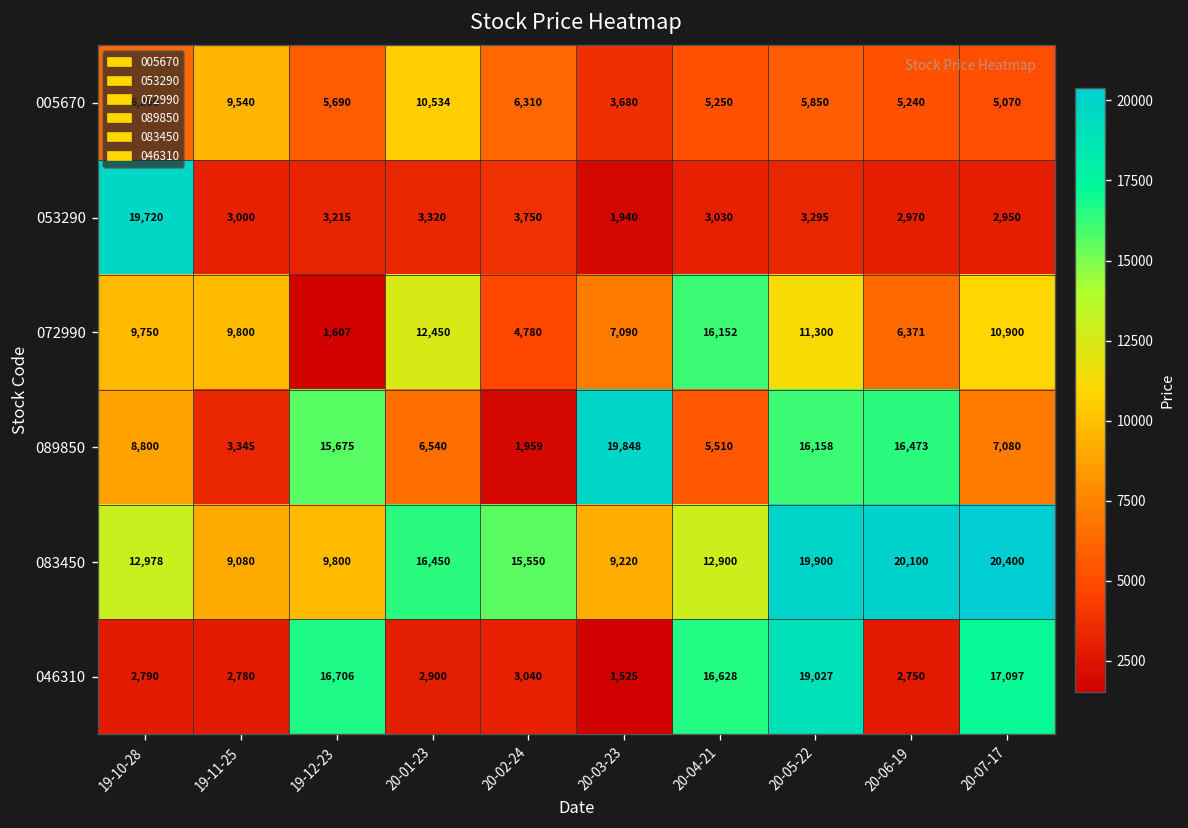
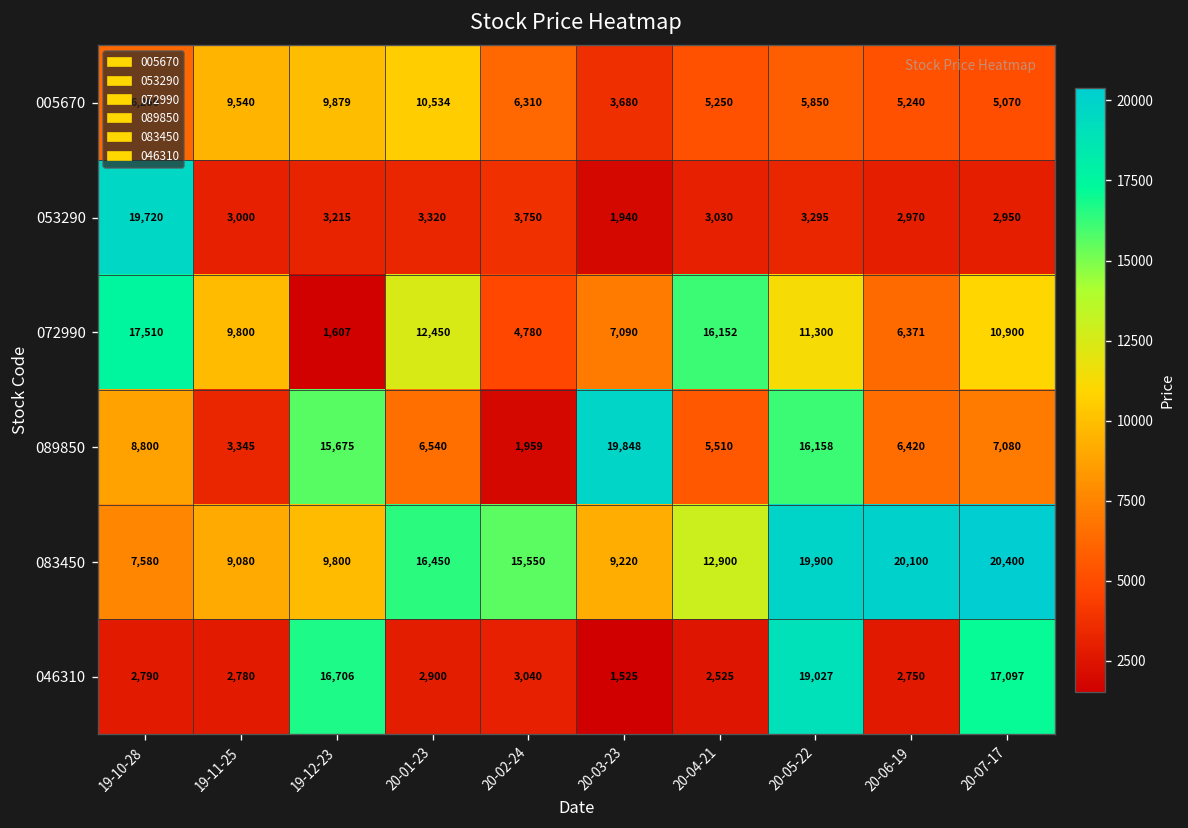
  {
    "005670": {
      "19-11-25": "9,540",
-     "19-12-23": "5,690",
+     "19-12-23": "9,879",
      "20-01-23": "10,534",
      "20-02-24": "6,310",
      "20-03-23": "3,680",
      "20-04-21": "5,250",
      "20-05-22": "5,850",
      "20-06-19": "5,240"
    },
    "053290": {
      "19-10-28": "19,720",
      "19-11-25": "3,000",
      "19-12-23": "3,215",
      "20-01-23": "3,320",
      "20-02-24": "3,750",
      "20-03-23": "1,940",
      "20-04-21": "3,030",
      "20-05-22": "3,295",
      "20-06-19": "2,970",
      "20-07-17": "2,950"
    },
    "072990": {
-     "19-10-28": "9,750",
+     "19-10-28": "17,510",
      "19-11-25": "9,800",
      "19-12-23": "1,607",
      "20-01-23": "12,450",
      "20-02-24": "4,780",
      "20-03-23": "7,090",
      "20-04-21": "16,152",
      "20-05-22": "11,300",
      "20-06-19": "6,371",
      "20-07-17": "10,900"
    },
    "089850": {
      "19-10-28": "8,800",
      "19-11-25": "3,345",
      "19-12-23": "15,675",
      "20-01-23": "6,540",
      "20-02-24": "1,959",
      "20-03-23": "19,848",
      "20-04-21": "5,510",
      "20-05-22": "16,158",
-     "20-06-19": "16,473",
+     "20-06-19": "6,420",
      "20-07-17": "7,080"
    },
    "083450": {
-     "19-10-28": "12,978",
+     "19-10-28": "7,580",
      "19-11-25": "9,080",
      "19-12-23": "9,800",
      "20-01-23": "16,450",
      "20-02-24": "15,550",
      "20-03-23": "9,220",
      "20-04-21": "12,900",
      "20-05-22": "19,900",
      "20-06-19": "20,100",
      "20-07-17": "20,400"
    },
    "046310": {
      "19-10-28": "2,790",
      "19-11-25": "2,780",
      "19-12-23": "16,706",
      "20-01-23": "2,900",
      "20-02-24": "3,040",
      "20-03-23": "1,525",
-     "20-04-21": "16,628",
+     "20-04-21": "2,525",
      "20-05-22": "19,027",
      "20-06-19": "2,750",
      "20-07-17": "17,097"
    }
  }
